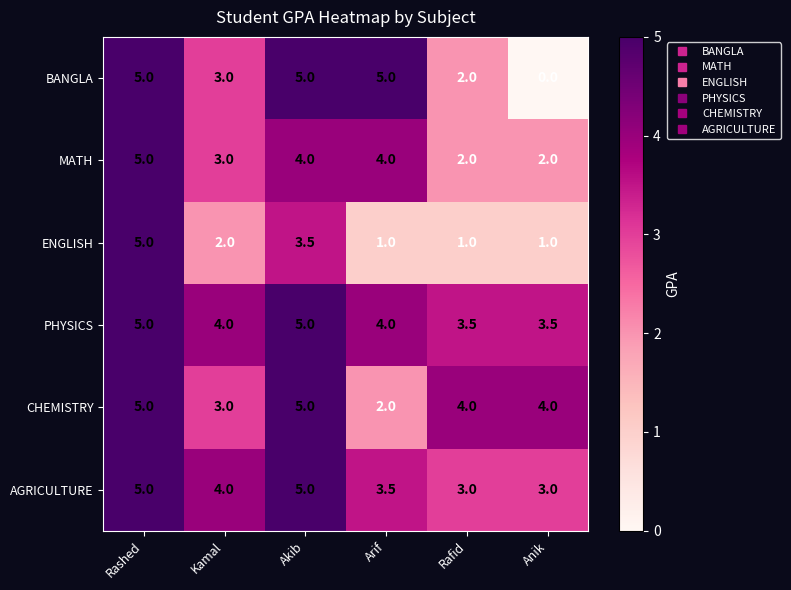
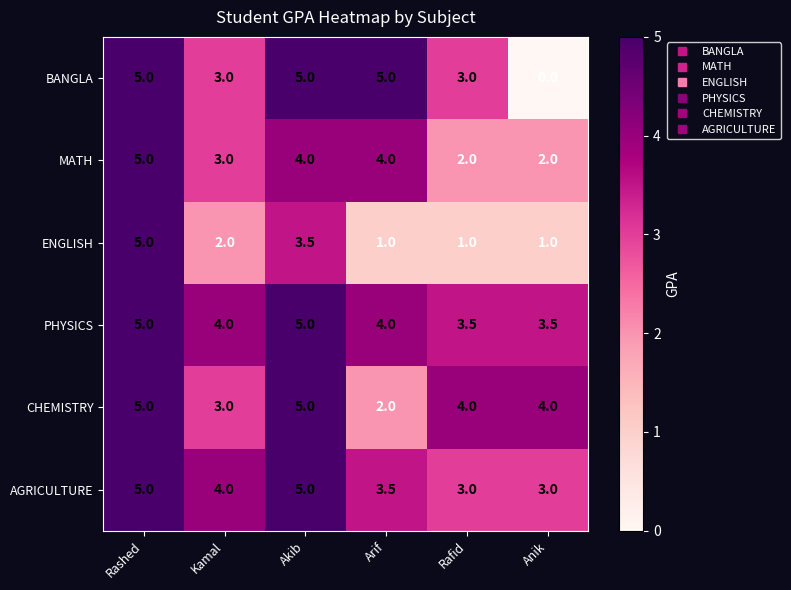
  {
    "BANGLA": {
      "Rashed": 5.0,
      "Kamal": 3.0,
      "Akib": 5.0,
      "Arif": 5.0,
-     "Rafid": 2.0
+     "Rafid": 3.0
    },
    "MATH": {
      "Rashed": 5.0,
      "Kamal": 3.0,
      "Akib": 4.0,
      "Arif": 4.0,
      "Rafid": 2.0,
      "Anik": 2.0
    },
    "ENGLISH": {
      "Rashed": 5.0,
      "Kamal": 2.0,
      "Akib": 3.5,
      "Arif": 1.0,
      "Rafid": 1.0,
      "Anik": 1.0
    },
    "PHYSICS": {
      "Rashed": 5.0,
      "Kamal": 4.0,
      "Akib": 5.0,
      "Arif": 4.0,
      "Rafid": 3.5,
      "Anik": 3.5
    },
    "CHEMISTRY": {
      "Rashed": 5.0,
      "Kamal": 3.0,
      "Akib": 5.0,
      "Arif": 2.0,
      "Rafid": 4.0,
      "Anik": 4.0
    },
    "AGRICULTURE": {
      "Rashed": 5.0,
      "Kamal": 4.0,
      "Akib": 5.0,
      "Arif": 3.5,
      "Rafid": 3.0,
      "Anik": 3.0
    }
  }
